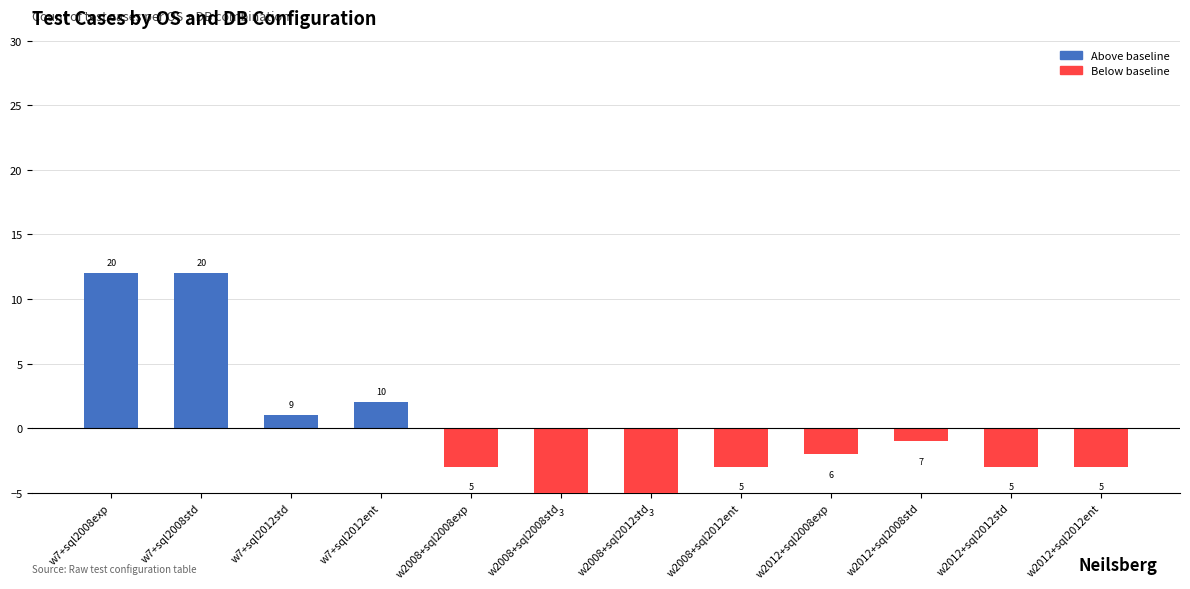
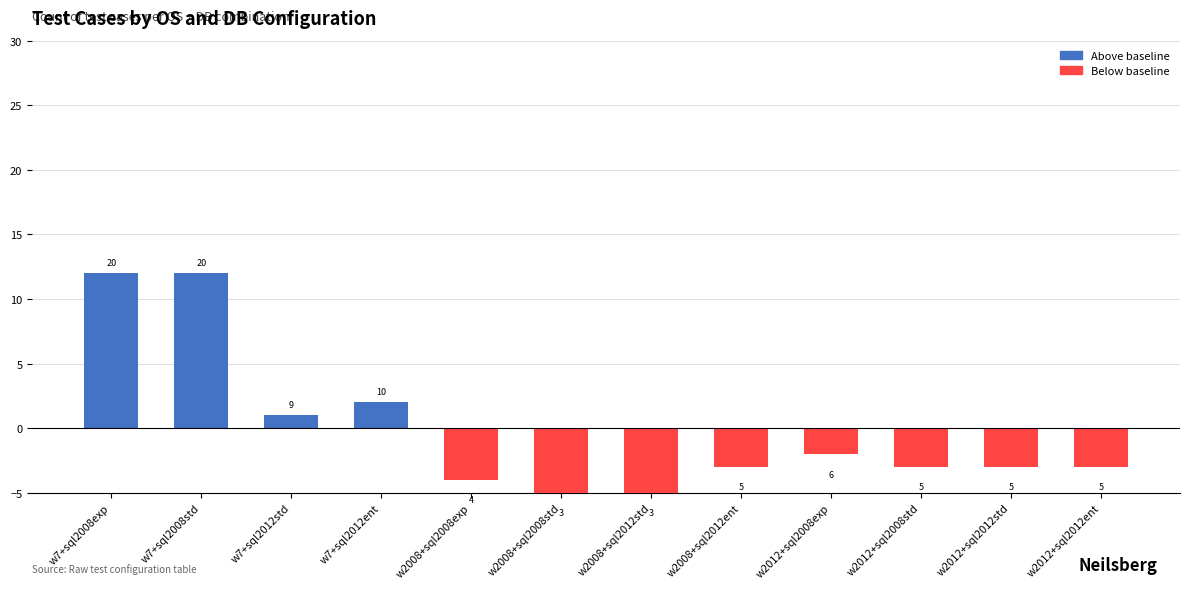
  {
-   "w2008+sql2008exp": 5,
-   "w2012+sql2008std": 7
+   "w2008+sql2008exp": 4,
+   "w2012+sql2008std": 5
  }
